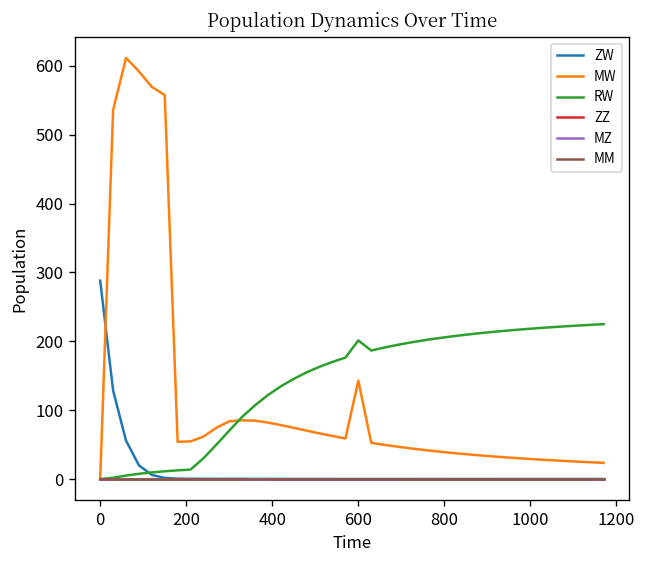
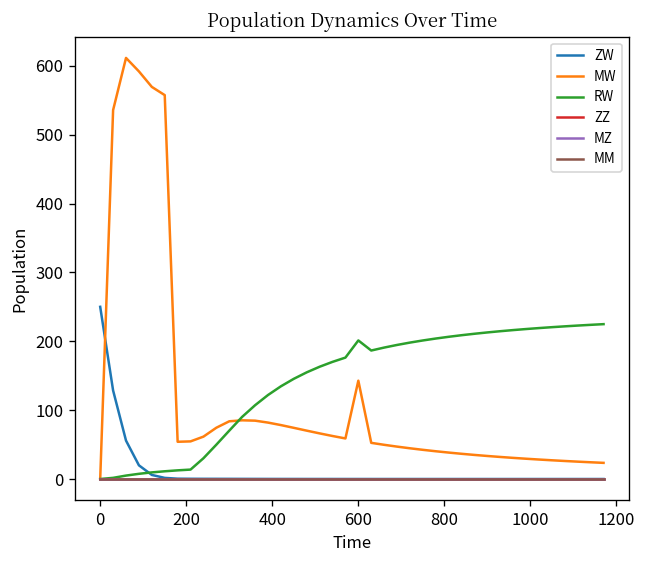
  {
    "ZW": {
-     "0": 290
+     "0": 250
    },
    "MW": {
      "600": 140
    },
    "RW": {
      "600": 200
    }
  }
